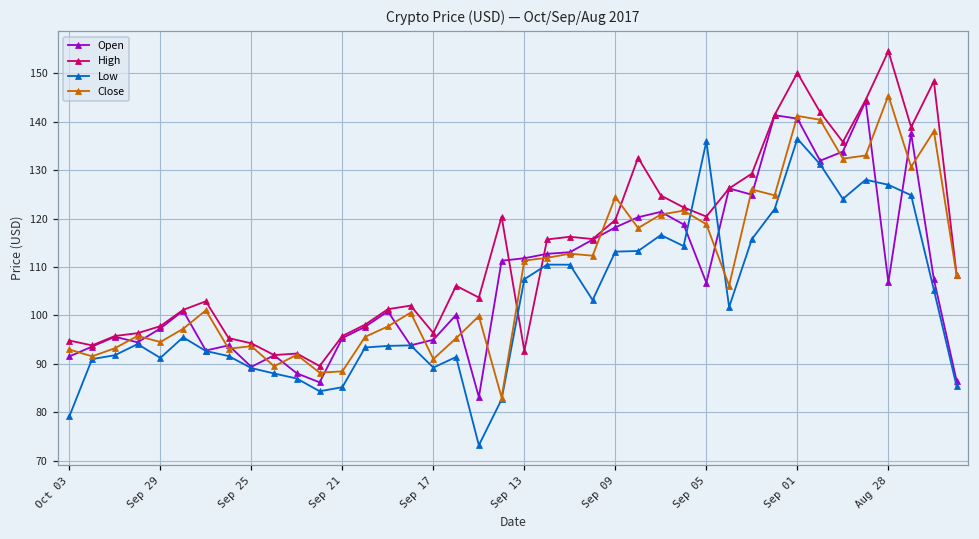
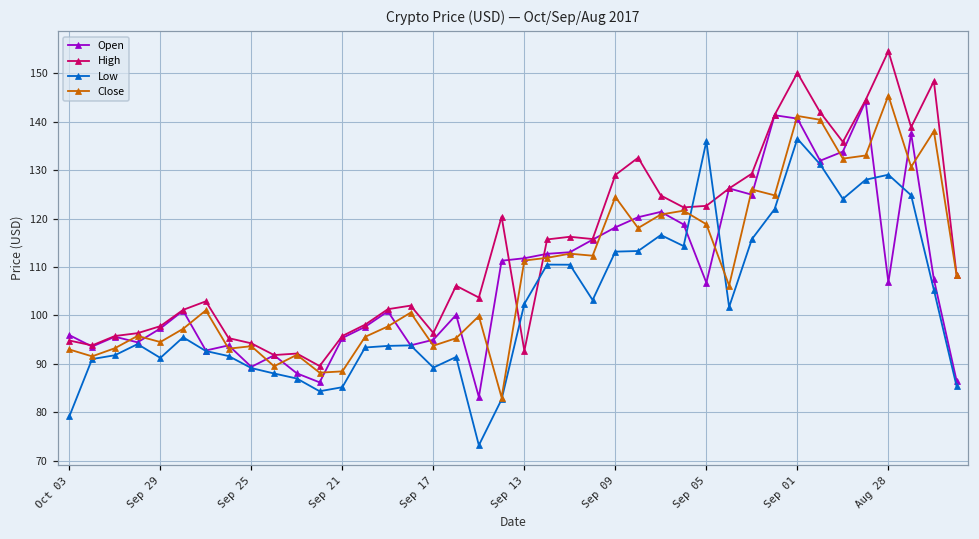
  {
    "Open": {
-     "Oct 03": 92,
+     "Oct 03": 96,
      "Sep 17": 95,
      "Sep 09": 118,
      "Sep 05": 107,
      "Aug 28": 107
    },
    "High": {
      "Oct 03": 95,
      "Sep 25": 94,
      "Sep 17": 96,
      "Sep 13": 93,
-     "Sep 09": 120,
-     "Sep 05": 120,
+     "Sep 09": 129,
+     "Sep 05": 123,
      "Sep 01": 150,
      "Aug 28": 155
    },
    "Low": {
      "Oct 03": 79,
      "Sep 29": 91,
      "Sep 21": 85,
      "Sep 17": 89,
-     "Sep 13": 107,
+     "Sep 13": 102,
      "Sep 09": 113,
      "Sep 05": 136,
      "Sep 01": 136,
-     "Aug 28": 127
+     "Aug 28": 129
    },
    "Close": {
      "Oct 03": 93,
      "Sep 29": 95,
      "Sep 25": 94,
      "Sep 21": 88,
-     "Sep 17": 91,
+     "Sep 17": 94,
      "Sep 09": 124,
      "Sep 05": 119,
      "Aug 28": 145
    }
  }
